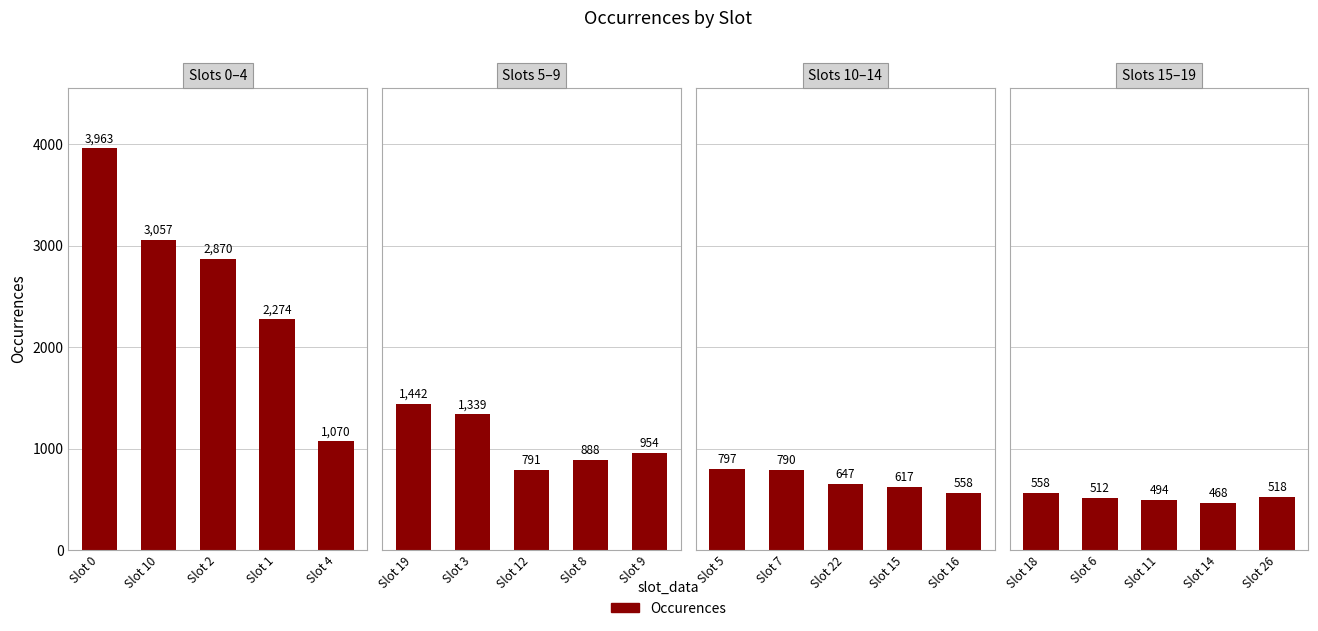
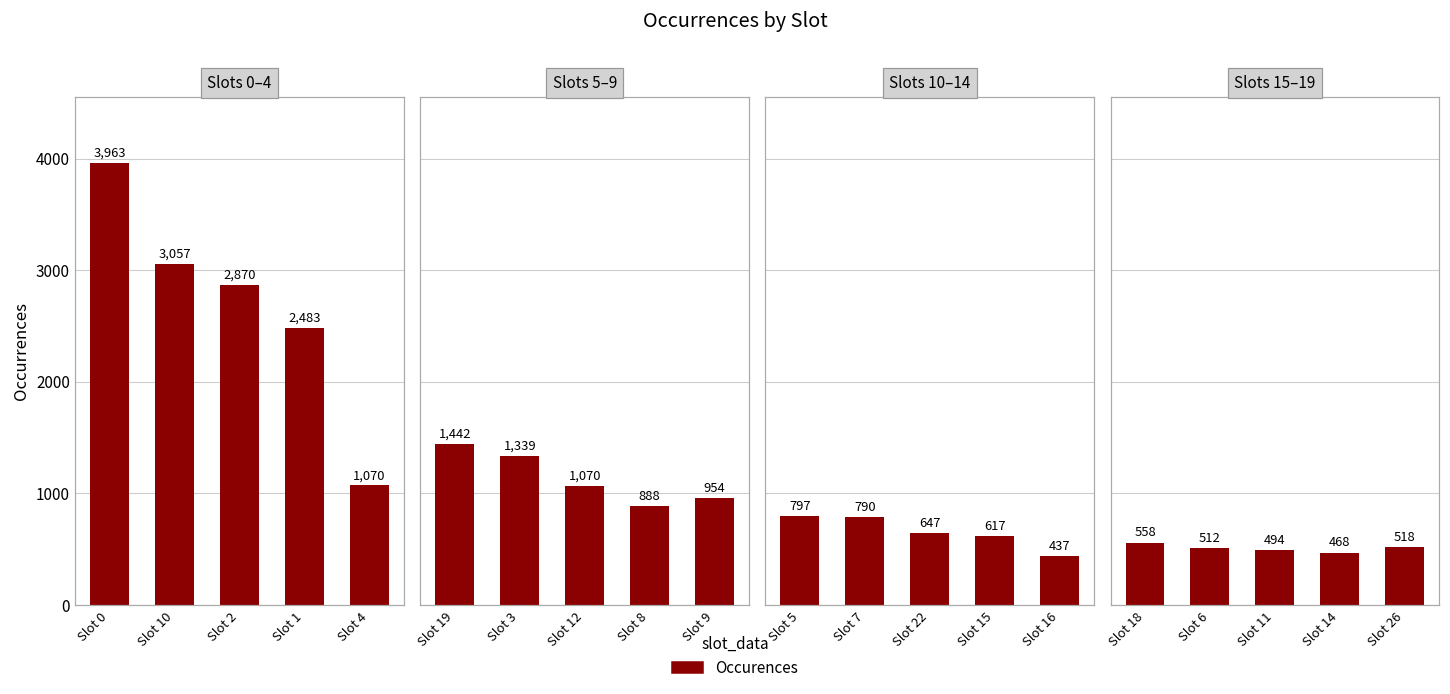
  {
    "Slots 0–4": {
      "Slot 0": "3,963",
      "Slot 10": "3,057",
      "Slot 2": "2,870",
-     "Slot 1": "2,274"
+     "Slot 1": "2,483"
    },
    "Slots 5–9": {
      "Slot 19": "1,442",
      "Slot 3": "1,339",
-     "Slot 12": "791",
+     "Slot 12": "1,070",
      "Slot 8": "888",
      "Slot 9": "954"
    },
    "Slots 10–14": {
      "Slot 5": "797",
      "Slot 7": "790",
      "Slot 22": "647",
      "Slot 15": "617",
-     "Slot 16": "558"
+     "Slot 16": "437"
    },
    "Slots 15–19": {
      "Slot 18": "558",
      "Slot 6": "512",
      "Slot 11": "494",
      "Slot 14": "468",
      "Slot 26": "518"
    }
  }
